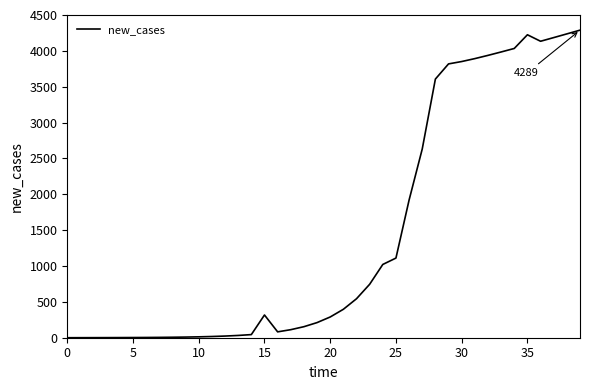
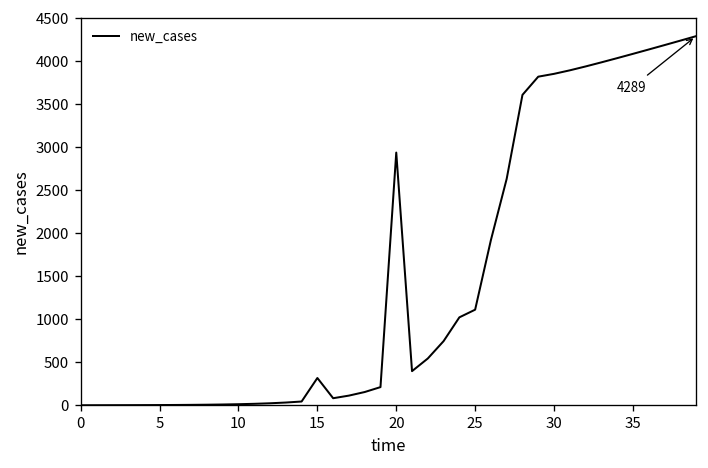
  {
    "0": 0,
    "5": 0,
    "10": 0,
    "15": 300,
-   "20": 300,
+   "20": 2900,
    "25": 1100,
    "30": 3900,
-   "35": 4200
+   "35": 4100
  }
